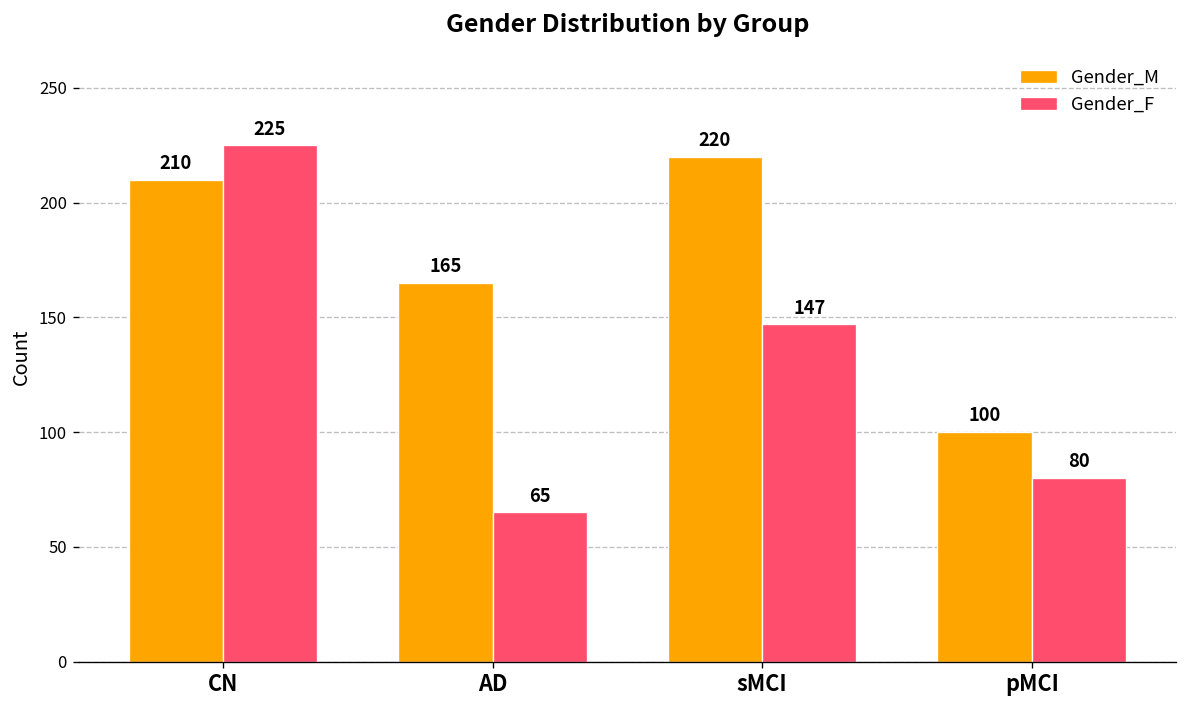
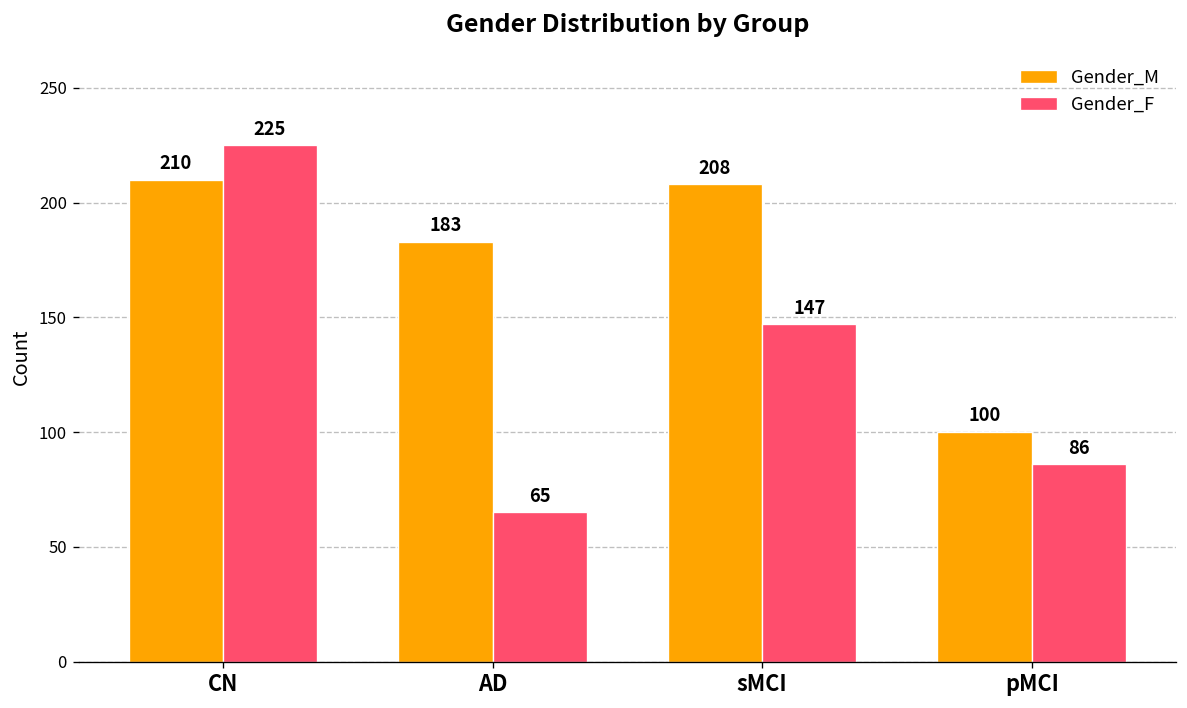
  {
    "Gender_M": {
      "CN": 210,
-     "AD": 165,
-     "sMCI": 220,
+     "AD": 183,
+     "sMCI": 208,
      "pMCI": 100
    },
    "Gender_F": {
      "CN": 225,
      "AD": 65,
      "sMCI": 147,
-     "pMCI": 80
+     "pMCI": 86
    }
  }
